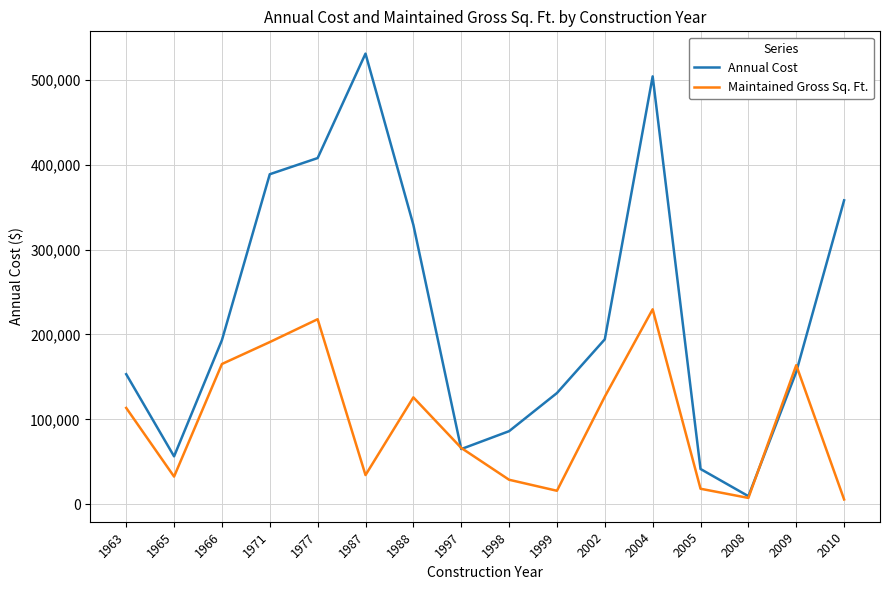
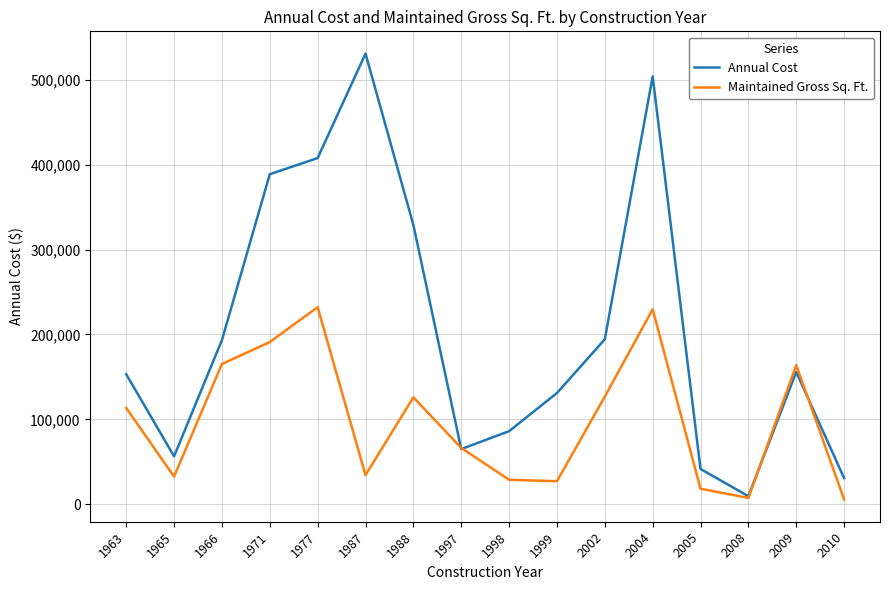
  {
    "Annual Cost": {
      "1963": "150,000",
      "1965": "60,000",
      "1966": "190,000",
      "1971": "390,000",
      "1977": "410,000",
      "1987": "530,000",
      "1988": "330,000",
      "1998": "90,000",
      "1999": "130,000",
      "2002": "190,000",
      "2004": "500,000",
      "2005": "40,000",
      "2009": "160,000",
-     "2010": "360,000"
+     "2010": "30,000"
    },
    "Maintained Gross Sq. Ft.": {
      "1963": "110,000",
      "1965": "30,000",
      "1966": "170,000",
      "1971": "190,000",
-     "1977": "220,000",
+     "1977": "230,000",
      "1987": "30,000",
      "1988": "130,000",
      "1998": "30,000",
-     "1999": "20,000",
+     "1999": "30,000",
      "2002": "130,000",
      "2004": "230,000",
      "2005": "20,000",
      "2009": "160,000",
      "2010": "10,000"
    }
  }
